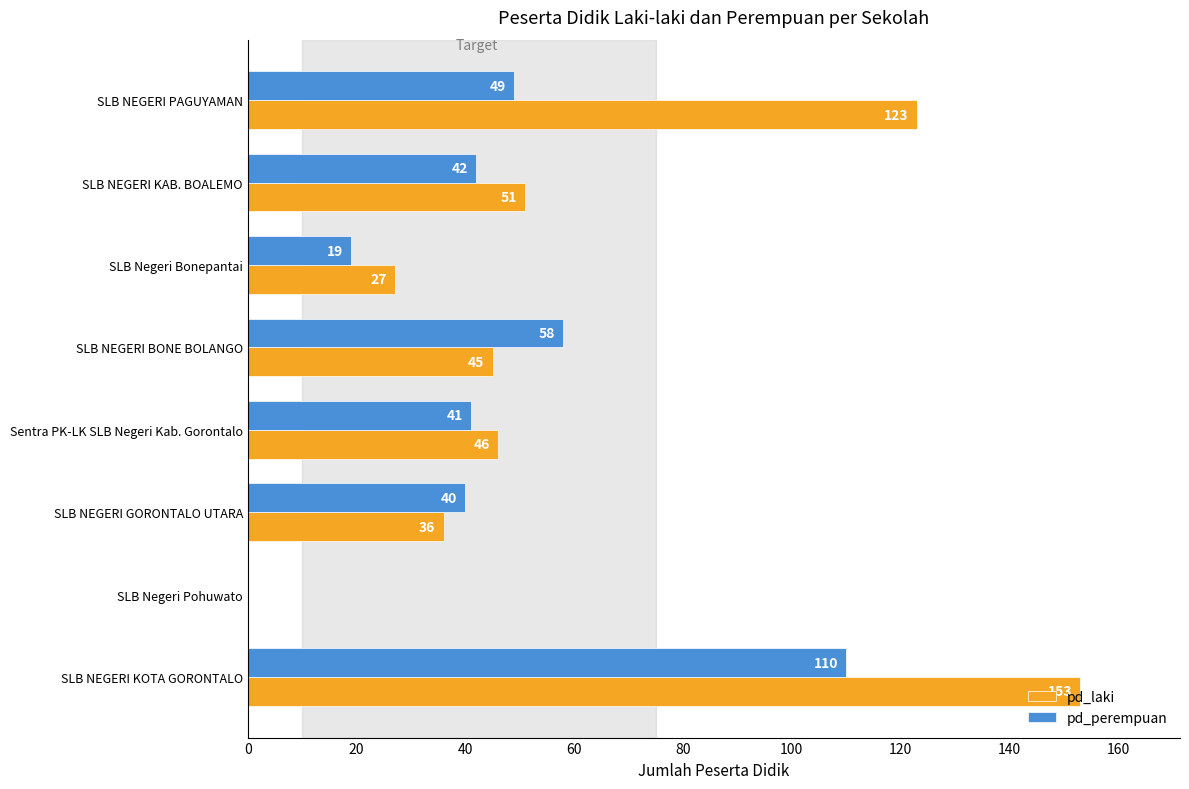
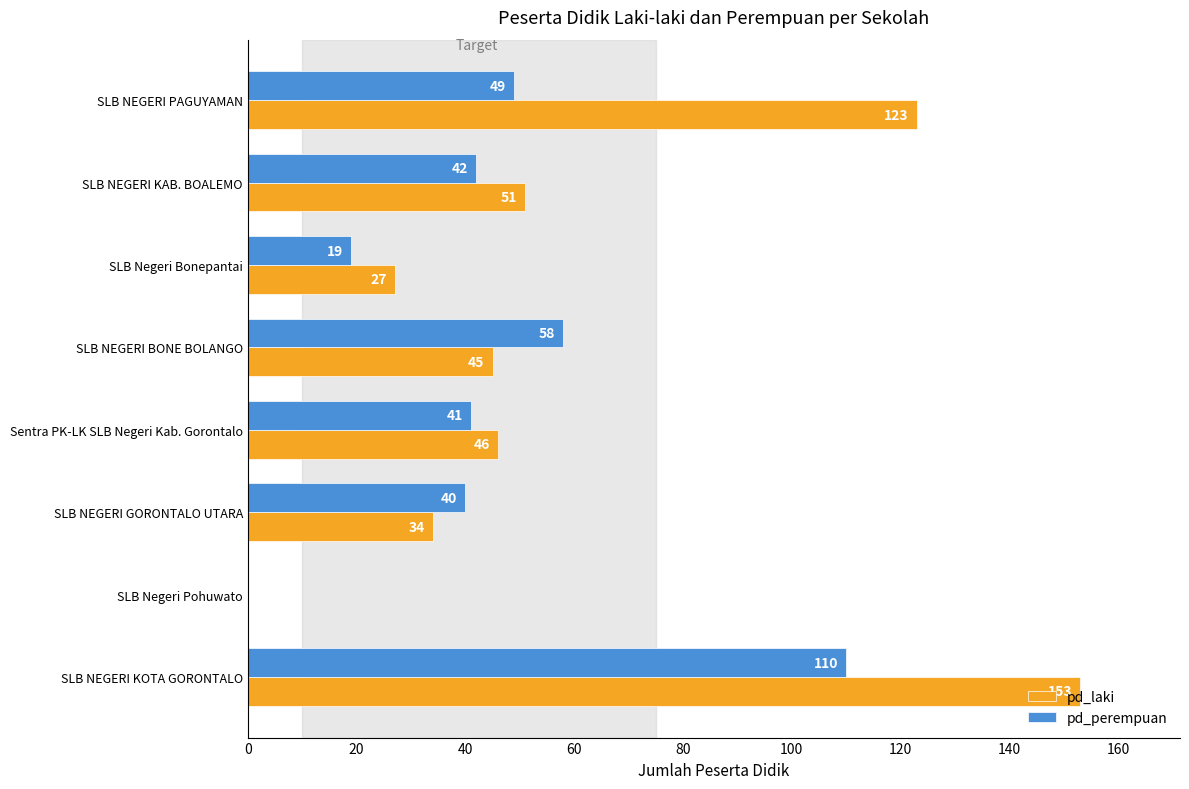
  {
    "pd_laki": {
      "SLB NEGERI PAGUYAMAN": 123,
      "SLB NEGERI KAB. BOALEMO": 51,
      "SLB Negeri Bonepantai": 27,
      "SLB NEGERI BONE BOLANGO": 45,
      "Sentra PK-LK SLB Negeri Kab. Gorontalo": 46,
-     "SLB NEGERI GORONTALO UTARA": 36,
+     "SLB NEGERI GORONTALO UTARA": 34,
      "SLB NEGERI KOTA GORONTALO": 153
    },
    "pd_perempuan": {
      "SLB NEGERI PAGUYAMAN": 49,
      "SLB NEGERI KAB. BOALEMO": 42,
      "SLB Negeri Bonepantai": 19,
      "SLB NEGERI BONE BOLANGO": 58,
      "Sentra PK-LK SLB Negeri Kab. Gorontalo": 41,
      "SLB NEGERI GORONTALO UTARA": 40,
      "SLB NEGERI KOTA GORONTALO": 110
    }
  }
